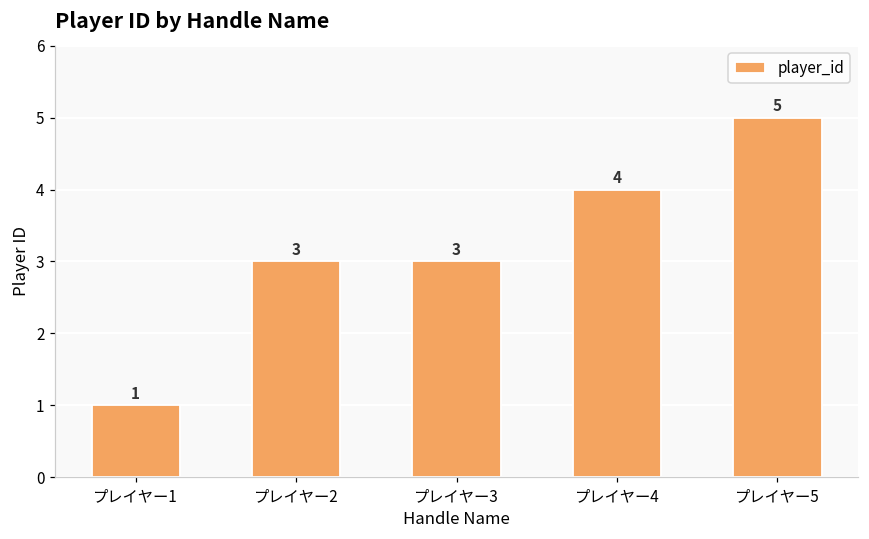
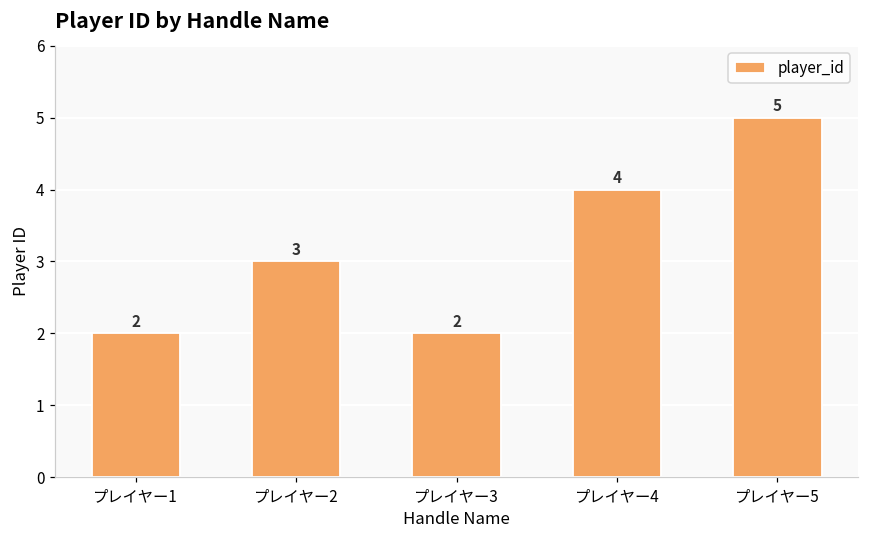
  {
-   "プレイヤー1": 1,
+   "プレイヤー1": 2,
    "プレイヤー2": 3,
-   "プレイヤー3": 3,
+   "プレイヤー3": 2,
    "プレイヤー4": 4,
    "プレイヤー5": 5
  }
